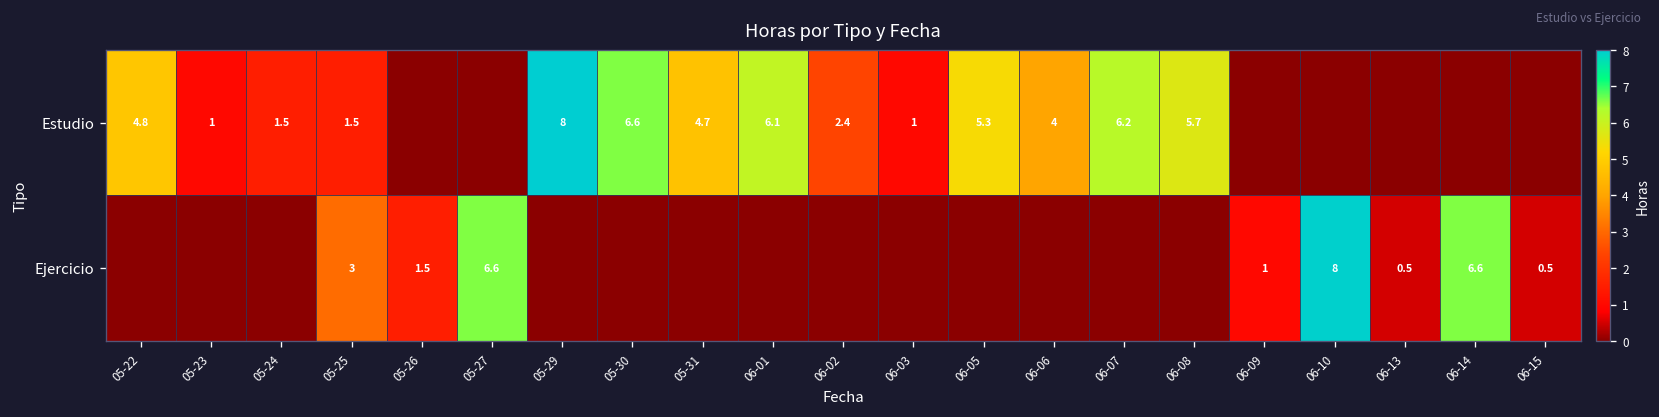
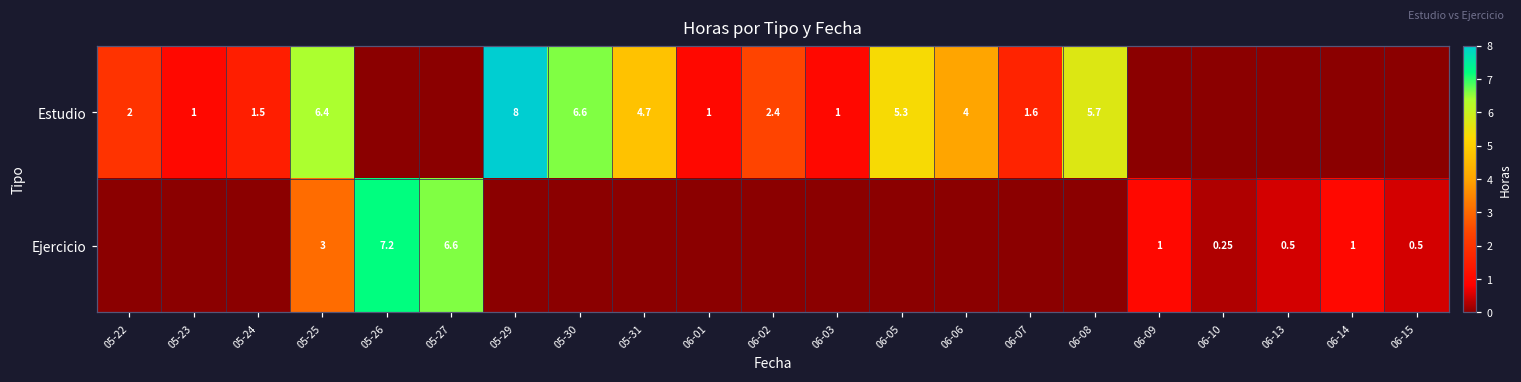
  {
    "Estudio": {
-     "05-22": 4.8,
+     "05-22": 2,
      "05-23": 1,
      "05-24": 1.5,
-     "05-25": 1.5,
+     "05-25": 6.4,
      "05-29": 8,
      "05-30": 6.6,
      "05-31": 4.7,
-     "06-01": 6.1,
+     "06-01": 1,
      "06-02": 2.4,
      "06-03": 1,
      "06-05": 5.3,
      "06-06": 4,
-     "06-07": 6.2,
+     "06-07": 1.6,
      "06-08": 5.7
    },
    "Ejercicio": {
      "05-25": 3,
-     "05-26": 1.5,
+     "05-26": 7.2,
      "05-27": 6.6,
      "06-09": 1,
-     "06-10": 8,
+     "06-10": 0.25,
      "06-13": 0.5,
-     "06-14": 6.6,
+     "06-14": 1,
      "06-15": 0.5
    }
  }
